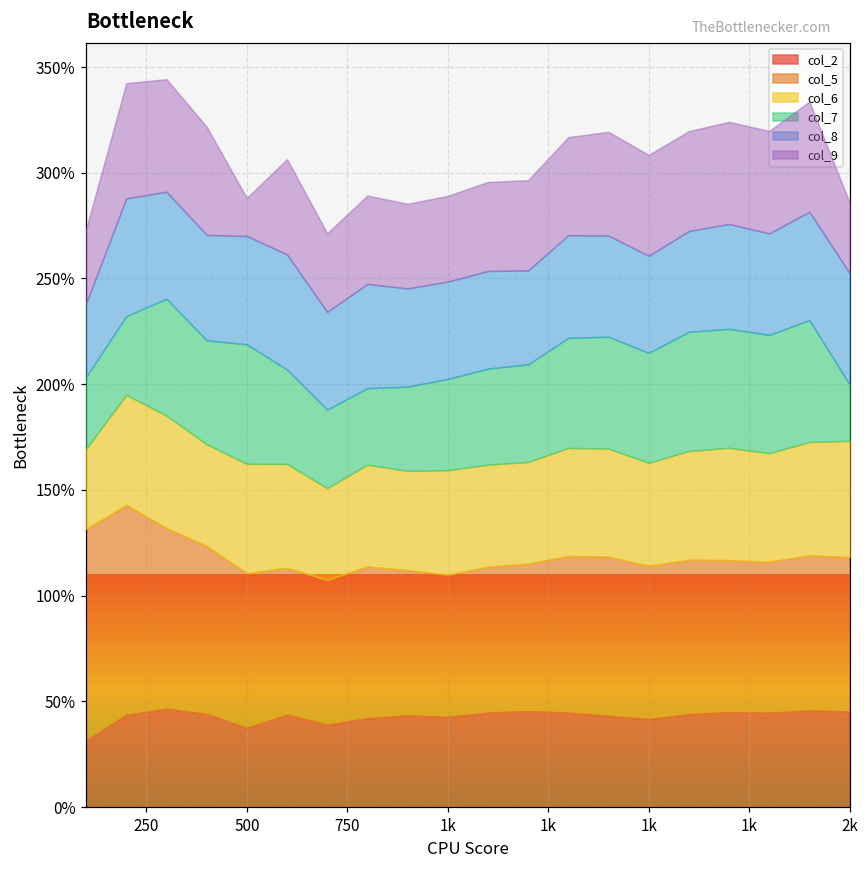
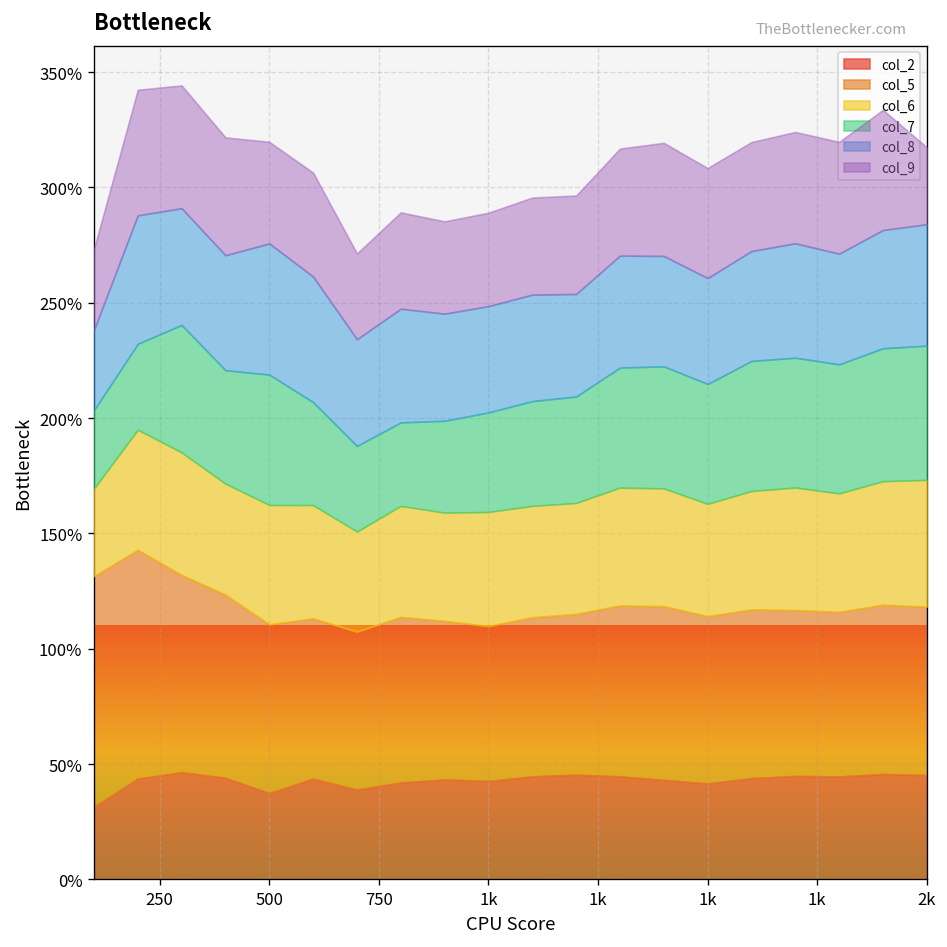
  {
    "col_6": {
      "500": "52%",
      "2k": "55%"
    },
    "col_7": {
      "500": "57%",
-     "2k": "27%"
+     "2k": "58%"
    },
    "col_8": {
-     "500": "51%",
+     "500": "57%",
      "2k": "53%"
    },
    "col_9": {
-     "500": "18%",
+     "500": "44%",
      "2k": "33%"
    }
  }
